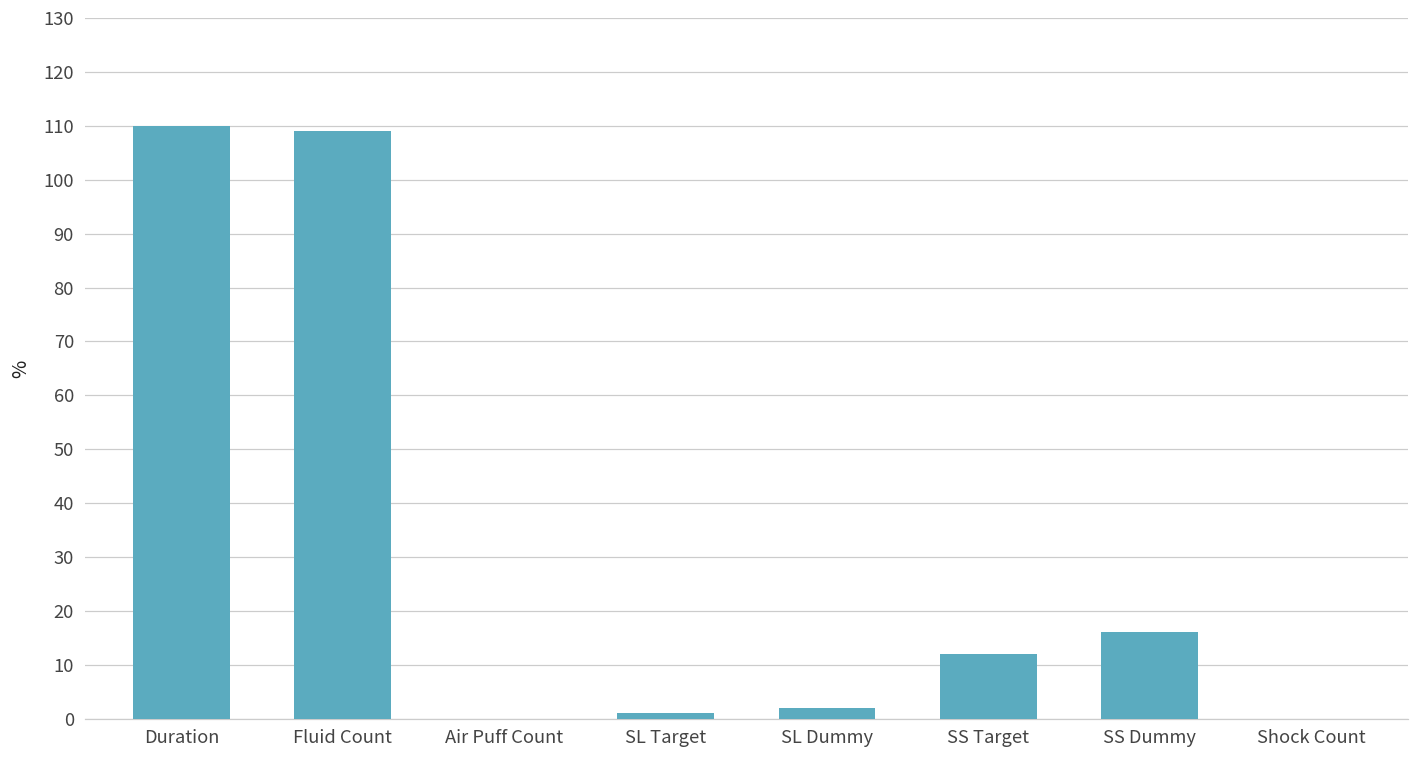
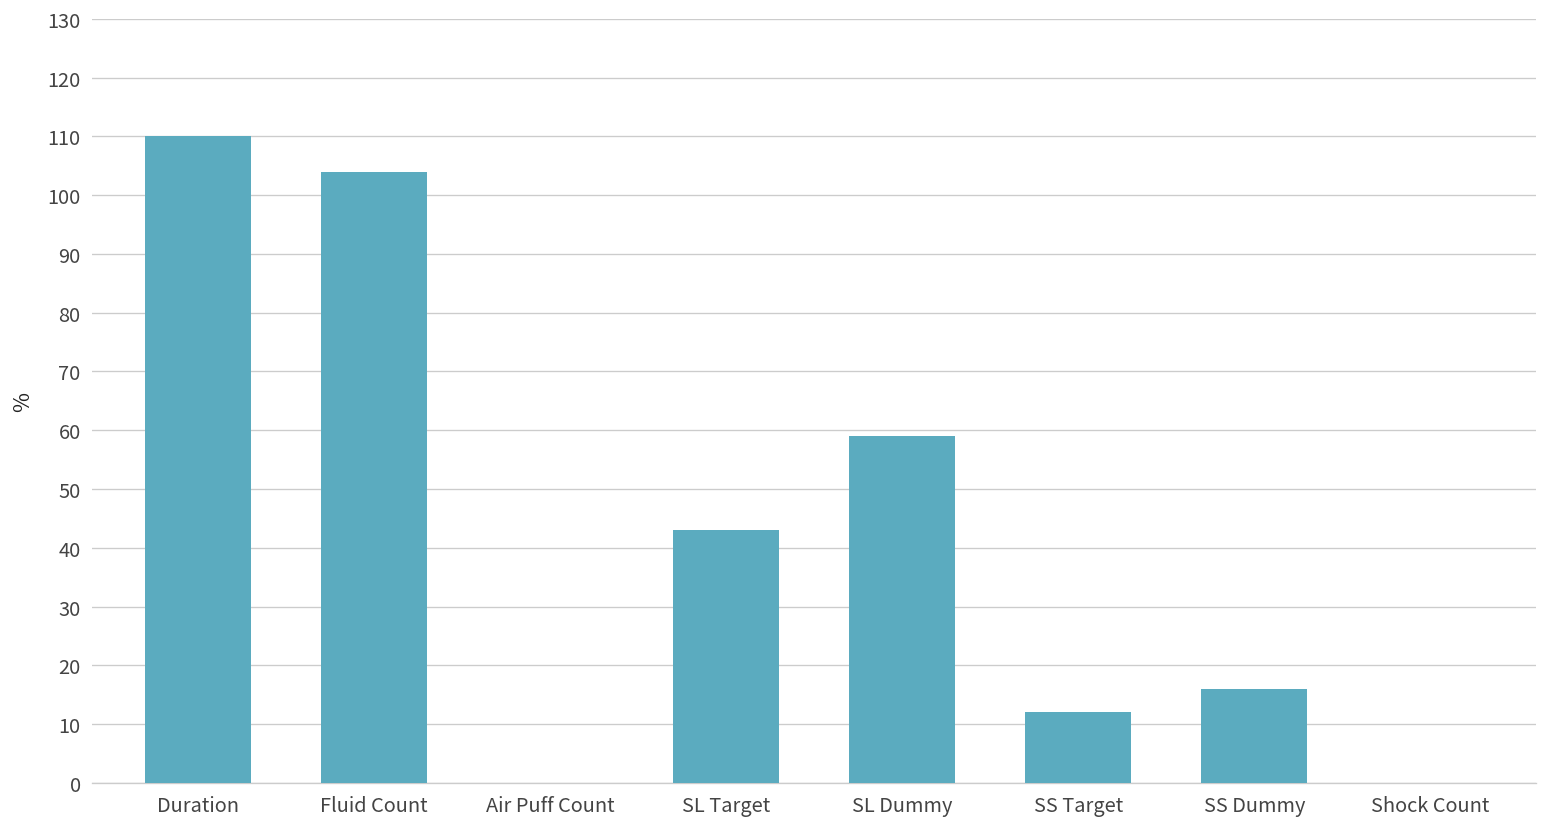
  {
    "Duration": 110,
-   "Fluid Count": 109,
+   "Fluid Count": 104,
    "Air Puff Count": 0,
-   "SL Target": 1,
-   "SL Dummy": 2,
+   "SL Target": 43,
+   "SL Dummy": 59,
    "SS Target": 12,
    "SS Dummy": 16,
    "Shock Count": 0
  }
